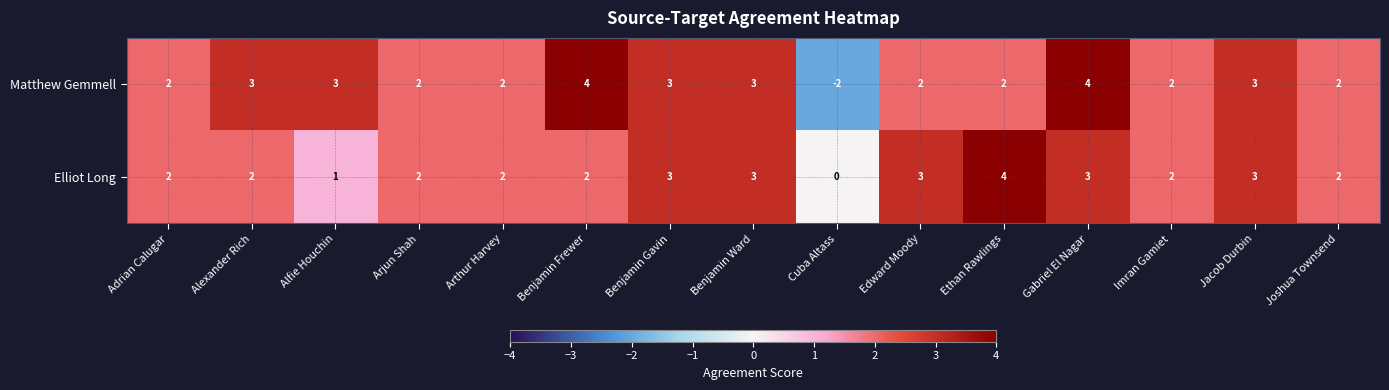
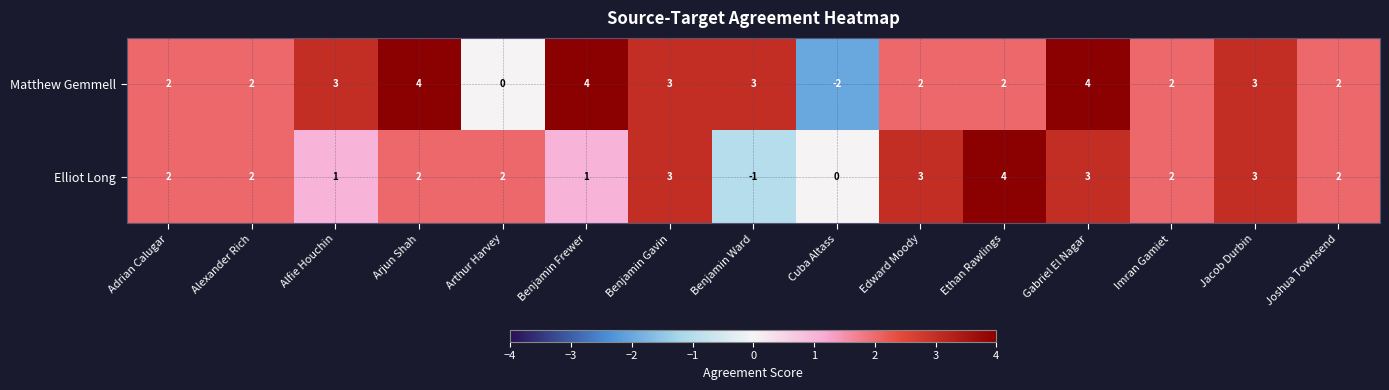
  {
    "Matthew Gemmell": {
      "Adrian Calugar": 2,
-     "Alexander Rich": 3,
+     "Alexander Rich": 2,
      "Alfie Houchin": 3,
-     "Arjun Shah": 2,
-     "Arthur Harvey": 2,
+     "Arjun Shah": 4,
+     "Arthur Harvey": 0,
      "Benjamin Frewer": 4,
      "Benjamin Gavin": 3,
      "Benjamin Ward": 3,
      "Cuba Altass": -2,
      "Edward Moody": 2,
      "Ethan Rawlings": 2,
      "Gabriel El Nagar": 4,
      "Imran Gamiet": 2,
      "Jacob Durbin": 3,
      "Joshua Townsend": 2
    },
    "Elliot Long": {
      "Adrian Calugar": 2,
      "Alexander Rich": 2,
      "Alfie Houchin": 1,
      "Arjun Shah": 2,
      "Arthur Harvey": 2,
-     "Benjamin Frewer": 2,
+     "Benjamin Frewer": 1,
      "Benjamin Gavin": 3,
-     "Benjamin Ward": 3,
+     "Benjamin Ward": -1,
      "Cuba Altass": 0,
      "Edward Moody": 3,
      "Ethan Rawlings": 4,
      "Gabriel El Nagar": 3,
      "Imran Gamiet": 2,
      "Jacob Durbin": 3,
      "Joshua Townsend": 2
    }
  }
